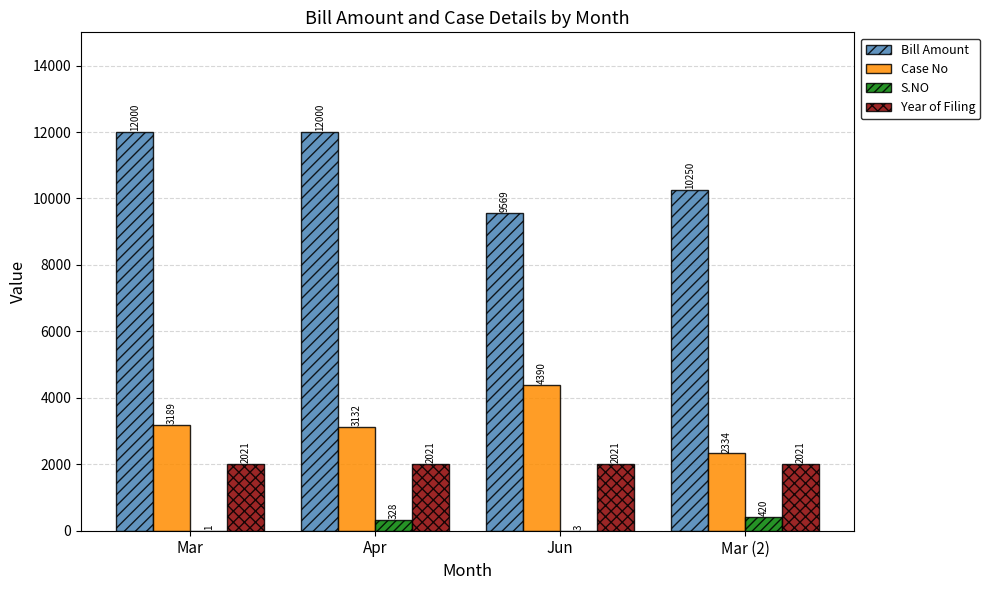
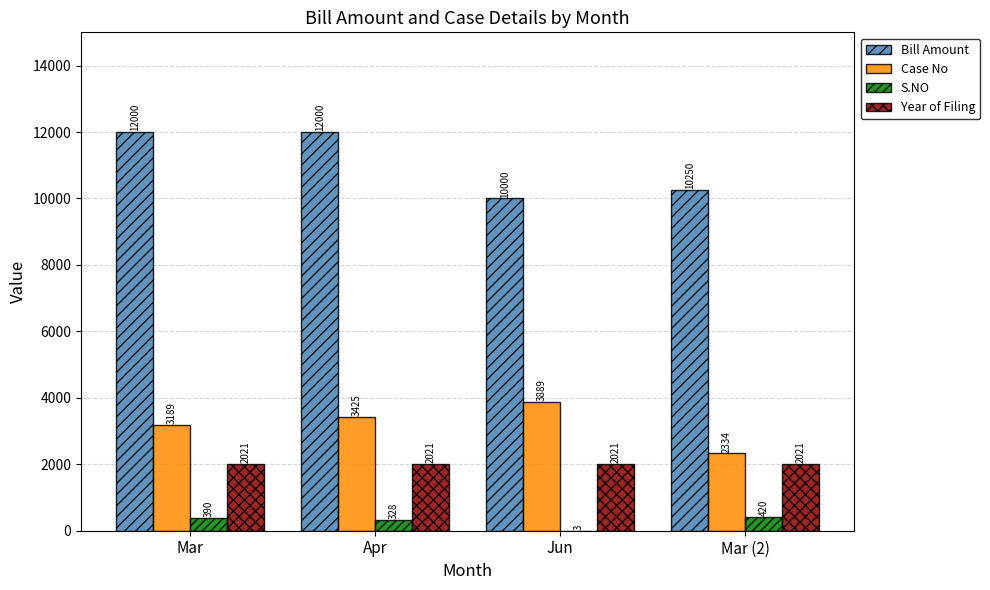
  {
    "Bill Amount": {
      "Mar": 12000,
      "Apr": 12000,
-     "Jun": 9569,
+     "Jun": 10000,
      "Mar (2)": 10250
    },
    "Case No": {
      "Mar": 3189,
-     "Apr": 3132,
-     "Jun": 4390,
+     "Apr": 3425,
+     "Jun": 3889,
      "Mar (2)": 2334
    },
    "S.NO": {
-     "Mar": 1,
+     "Mar": 390,
      "Apr": 328,
      "Jun": 3,
      "Mar (2)": 420
    },
    "Year of Filing": {
      "Mar": 2021,
      "Apr": 2021,
      "Jun": 2021,
      "Mar (2)": 2021
    }
  }
